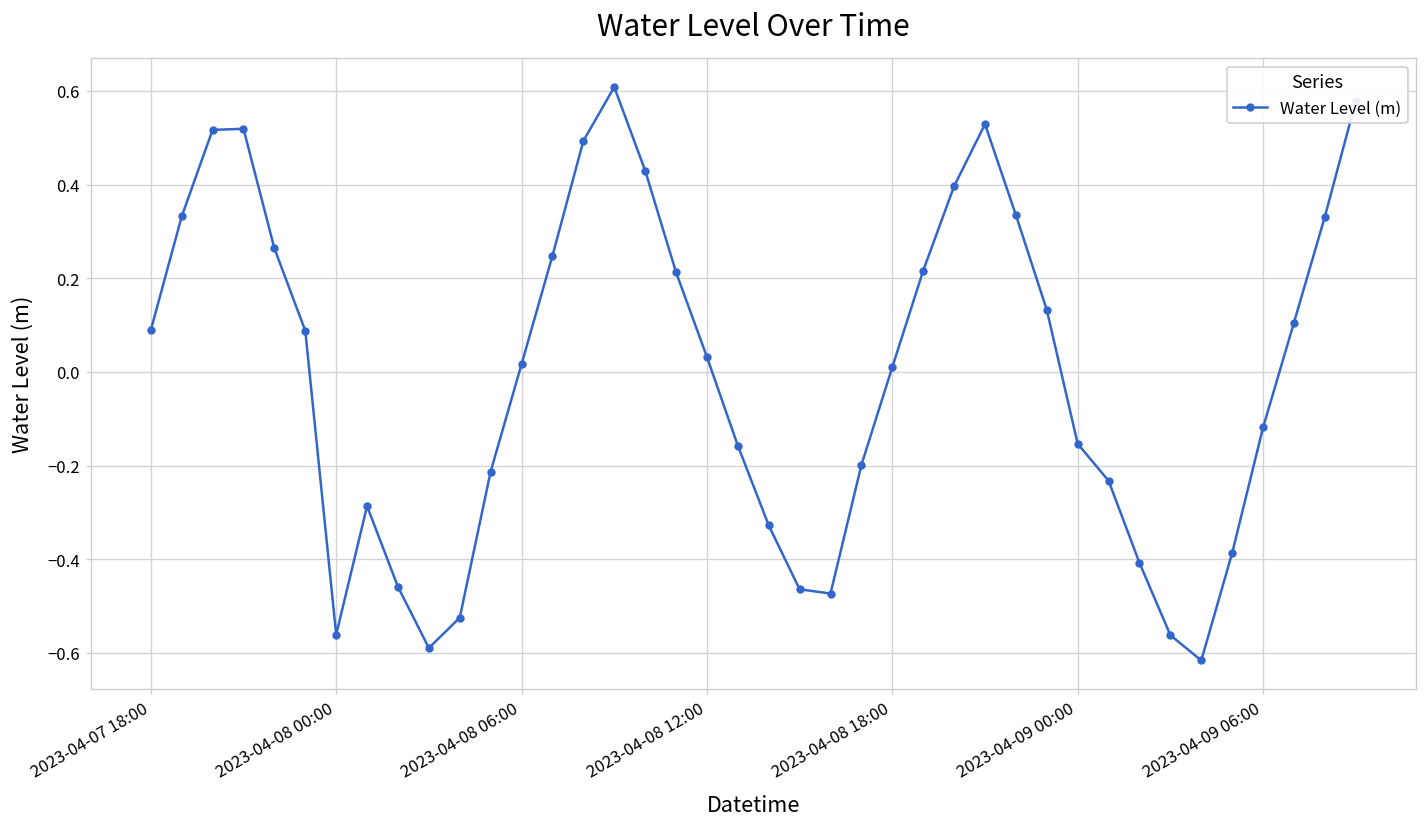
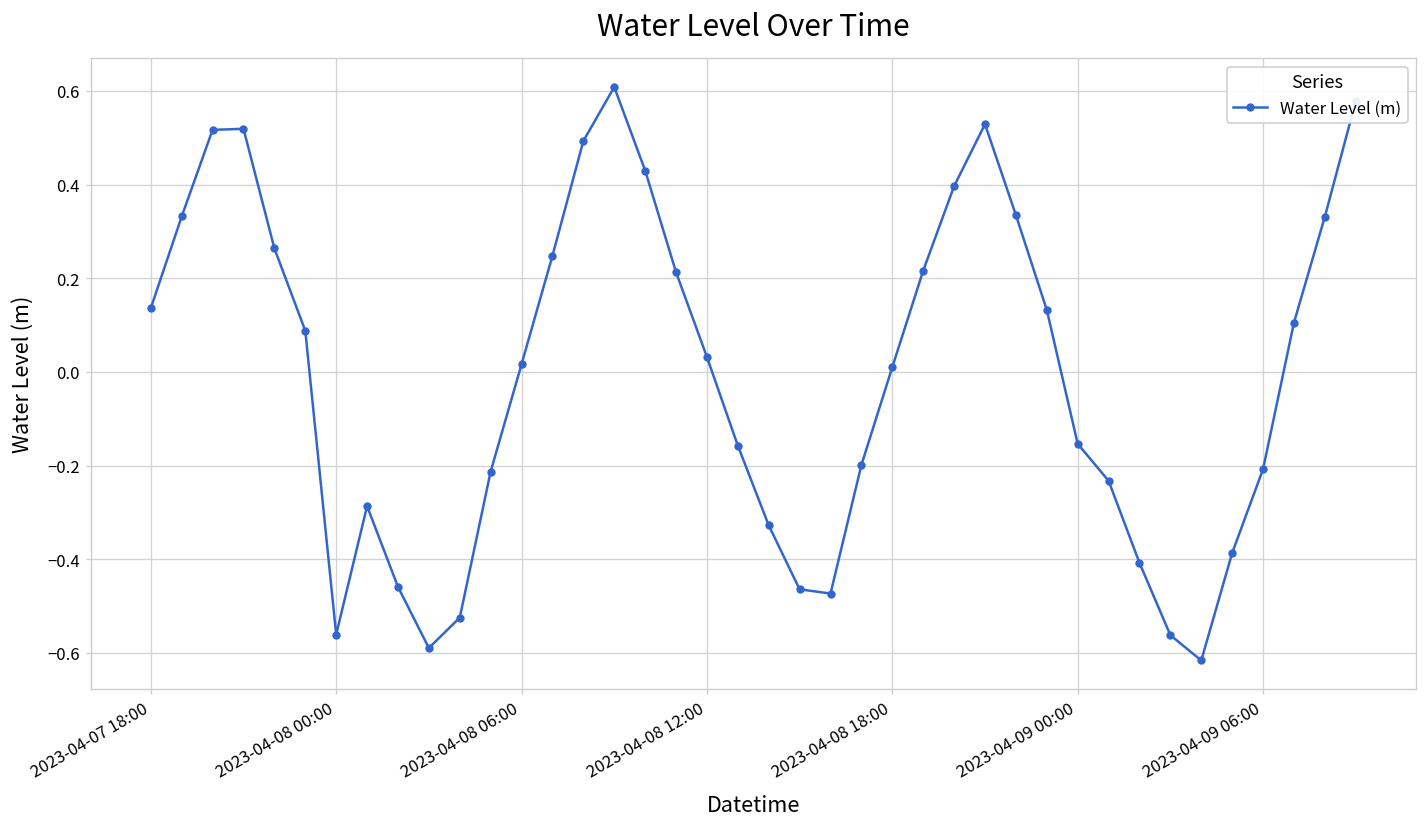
  {
-   "2023-04-07 18:00": 0.09,
+   "2023-04-07 18:00": 0.14,
    "2023-04-08 00:00": -0.56,
    "2023-04-08 06:00": 0.02,
    "2023-04-08 12:00": 0.03,
    "2023-04-08 18:00": 0.01,
    "2023-04-09 00:00": -0.15,
-   "2023-04-09 06:00": -0.12
+   "2023-04-09 06:00": -0.21
  }
